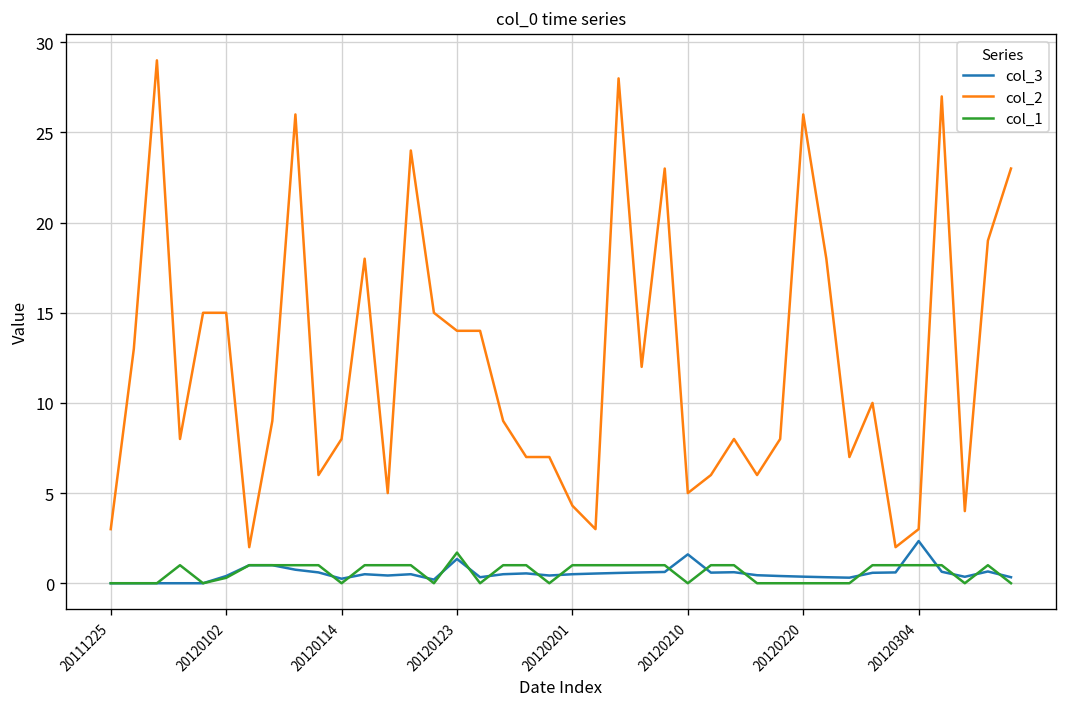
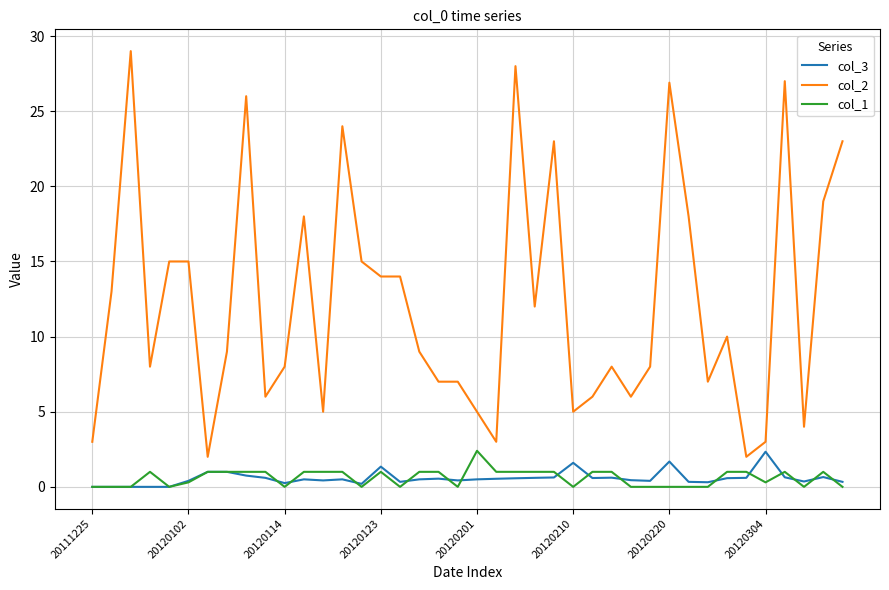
  {
    "col_3": {
      "20120114": 0.3,
      "20120123": 1.3,
      "20120201": 0.5,
      "20120210": 1.6,
-     "20120220": 0.4,
+     "20120220": 1.7,
      "20120304": 2.3
    },
    "col_2": {
      "20111225": 3.0,
      "20120102": 15.0,
      "20120114": 8.0,
      "20120123": 14.0,
-     "20120201": 4.3,
+     "20120201": 5.0,
      "20120210": 5.0,
-     "20120220": 26.0,
+     "20120220": 26.9,
      "20120304": 3.0
    },
    "col_1": {
      "20120114": 0.0,
-     "20120123": 1.7,
-     "20120201": 1.0,
+     "20120123": 1.0,
+     "20120201": 2.4,
      "20120210": 0.0,
      "20120220": 0.0,
-     "20120304": 1.0
+     "20120304": 0.3
    }
  }
